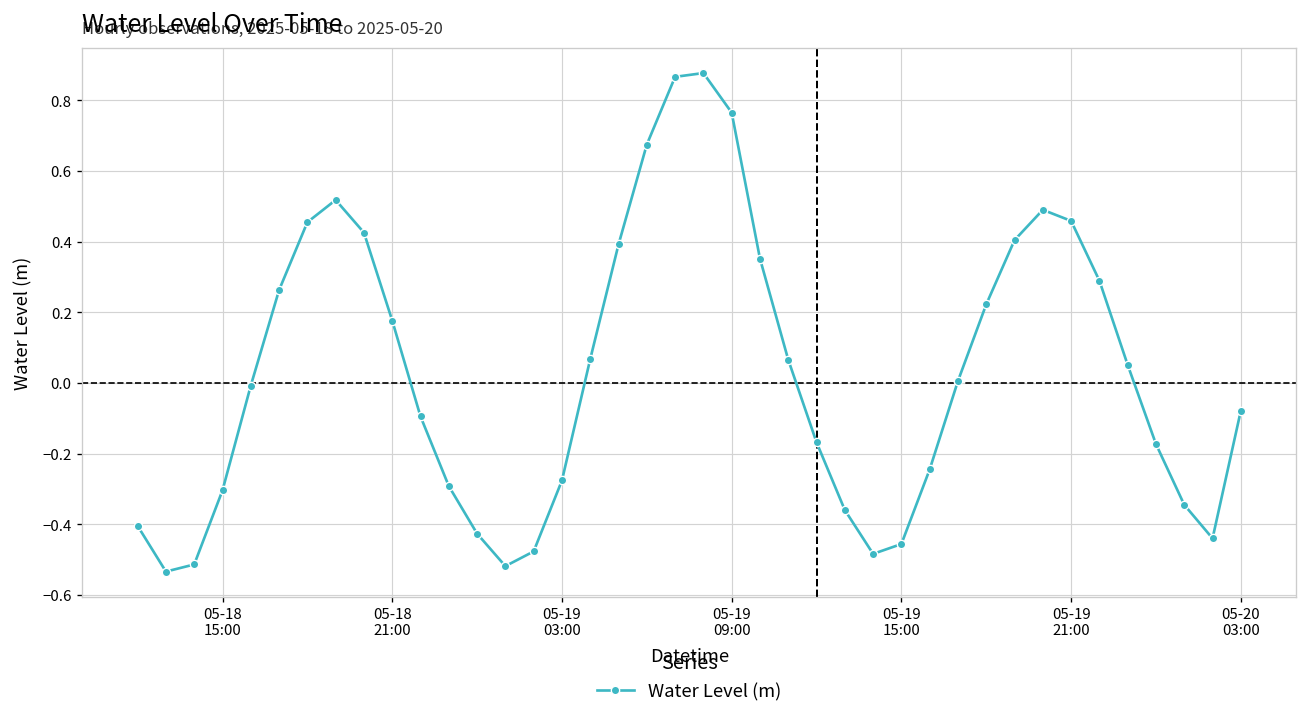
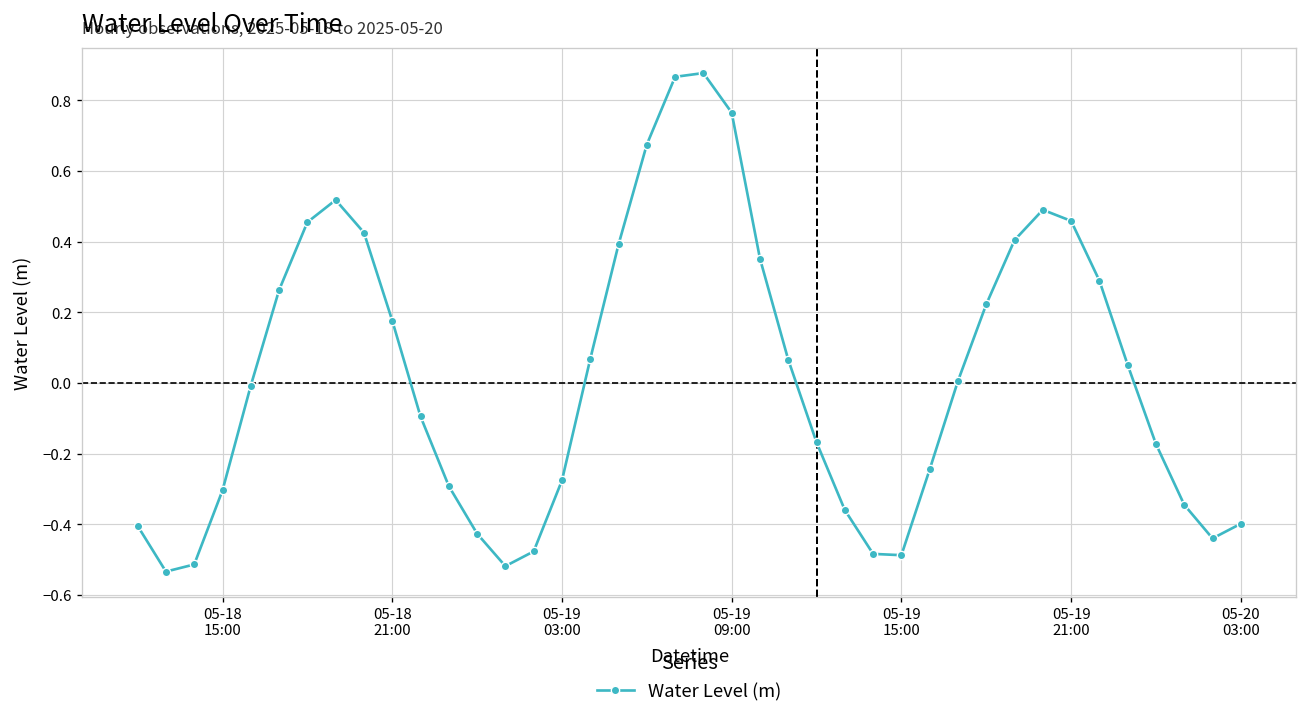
  {
    "05-18 15:00": -0.30,
    "05-18 21:00": 0.18,
    "05-19 03:00": -0.28,
    "05-19 09:00": 0.77,
-   "05-19 15:00": -0.46,
+   "05-19 15:00": -0.49,
    "05-19 21:00": 0.46,
-   "05-20 03:00": -0.08
+   "05-20 03:00": -0.40
  }
